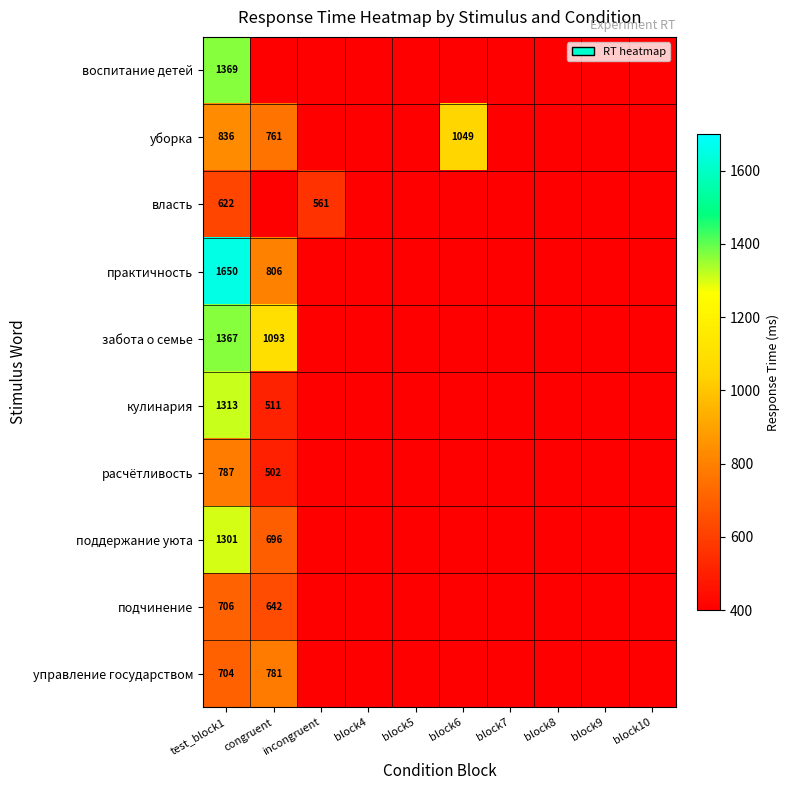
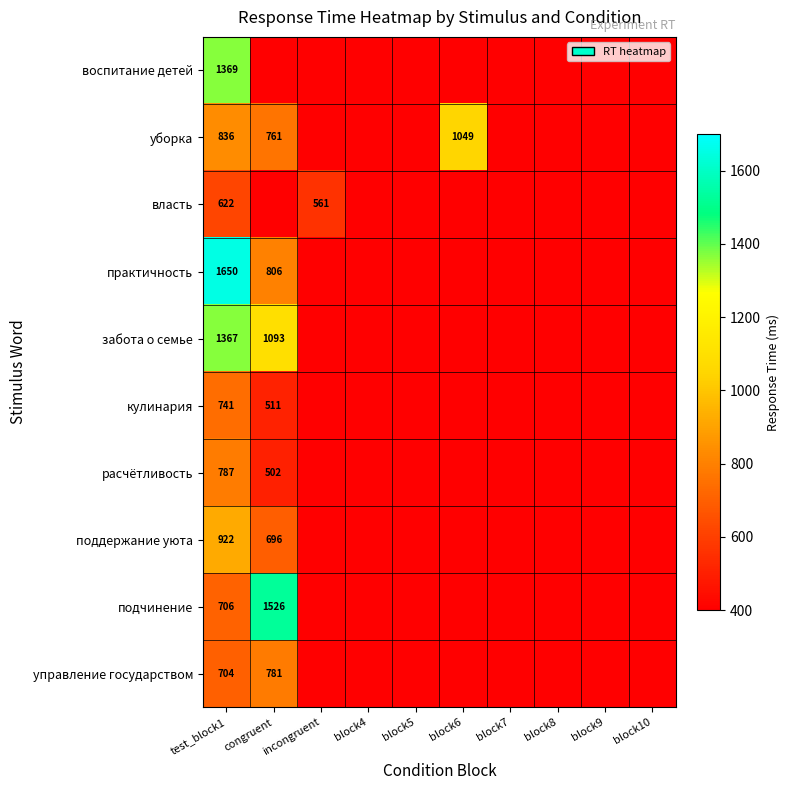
  {
    "воспитание детей": {
      "test_block1": 1369
    },
    "уборка": {
      "test_block1": 836,
      "congruent": 761,
      "block6": 1049
    },
    "власть": {
      "test_block1": 622,
      "incongruent": 561
    },
    "практичность": {
      "test_block1": 1650,
      "congruent": 806
    },
    "забота о семье": {
      "test_block1": 1367,
      "congruent": 1093
    },
    "кулинария": {
-     "test_block1": 1313,
+     "test_block1": 741,
      "congruent": 511
    },
    "расчётливость": {
      "test_block1": 787,
      "congruent": 502
    },
    "поддержание уюта": {
-     "test_block1": 1301,
+     "test_block1": 922,
      "congruent": 696
    },
    "подчинение": {
      "test_block1": 706,
-     "congruent": 642
+     "congruent": 1526
    },
    "управление государством": {
      "test_block1": 704,
      "congruent": 781
    }
  }
